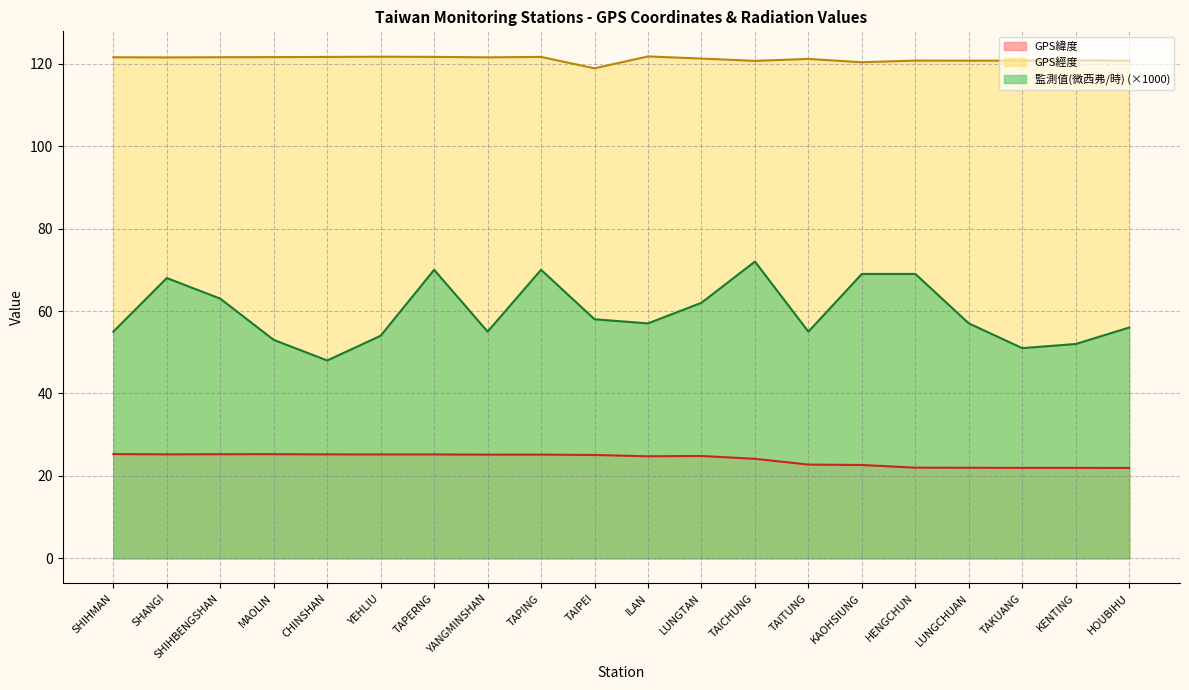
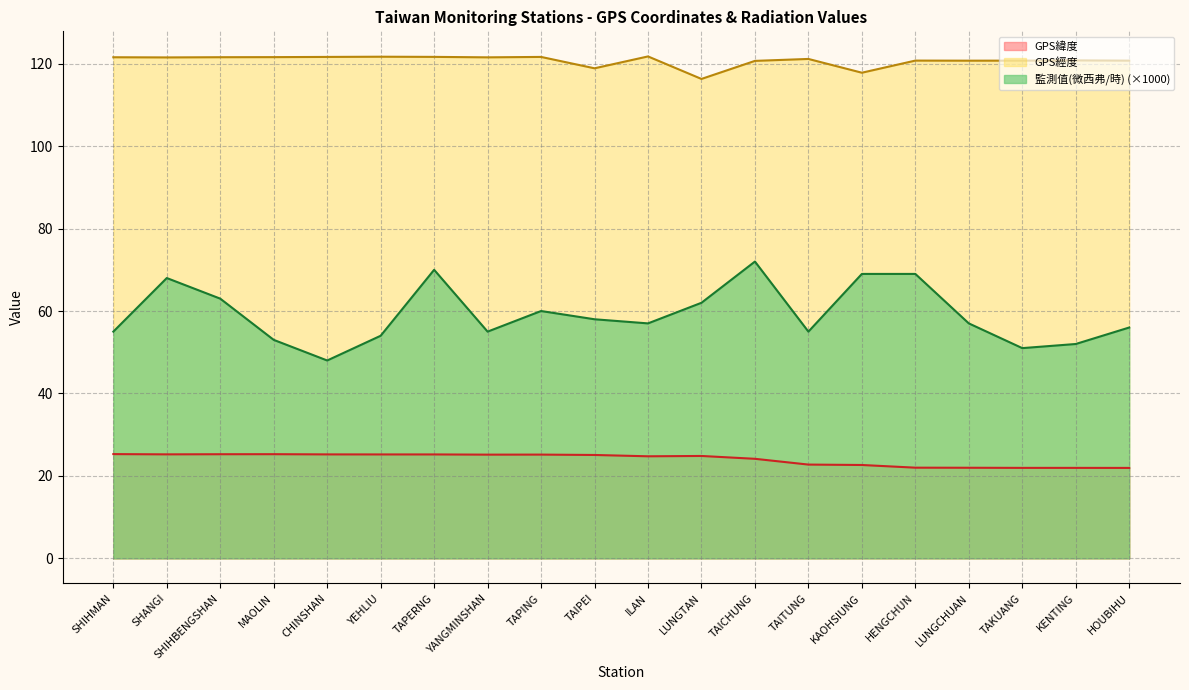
  {
    "GPS緯度": {
      "SHIHMAN": 25,
      "SHANGI": 25,
      "SHIHBENGSHAN": 25,
      "MAOLIN": 25,
      "CHINSHAN": 25,
      "YEHLIU": 25,
      "TAPERNG": 25,
      "YANGMINSHAN": 25,
      "TAPING": 25,
      "TAIPEI": 25,
      "ILAN": 25,
      "LUNGTAN": 25,
      "TAICHUNG": 24,
      "TAITUNG": 23,
      "KAOHSIUNG": 23,
      "HENGCHUN": 22,
      "LUNGCHUAN": 22,
      "TAKUANG": 22,
      "KENTING": 22,
      "HOUBIHU": 22
    },
    "GPS經度": {
      "SHIHMAN": 122,
      "SHANGI": 122,
      "SHIHBENGSHAN": 122,
      "MAOLIN": 122,
      "CHINSHAN": 122,
      "YEHLIU": 122,
      "TAPERNG": 122,
      "YANGMINSHAN": 122,
      "TAPING": 122,
      "TAIPEI": 119,
      "ILAN": 122,
-     "LUNGTAN": 121,
+     "LUNGTAN": 116,
      "TAICHUNG": 121,
      "TAITUNG": 121,
-     "KAOHSIUNG": 120,
+     "KAOHSIUNG": 118,
      "HENGCHUN": 121,
      "LUNGCHUAN": 121
    },
    "監測值(微西弗/時) (×1000)": {
      "SHIHMAN": 55,
      "SHANGI": 68,
      "SHIHBENGSHAN": 63,
      "MAOLIN": 53,
      "CHINSHAN": 48,
      "YEHLIU": 54,
      "TAPERNG": 70,
      "YANGMINSHAN": 55,
-     "TAPING": 70,
+     "TAPING": 60,
      "TAIPEI": 58,
      "ILAN": 57,
      "LUNGTAN": 62,
      "TAICHUNG": 72,
      "TAITUNG": 55,
      "KAOHSIUNG": 69,
      "HENGCHUN": 69,
      "LUNGCHUAN": 57,
      "TAKUANG": 51,
      "KENTING": 52,
      "HOUBIHU": 56
    }
  }
